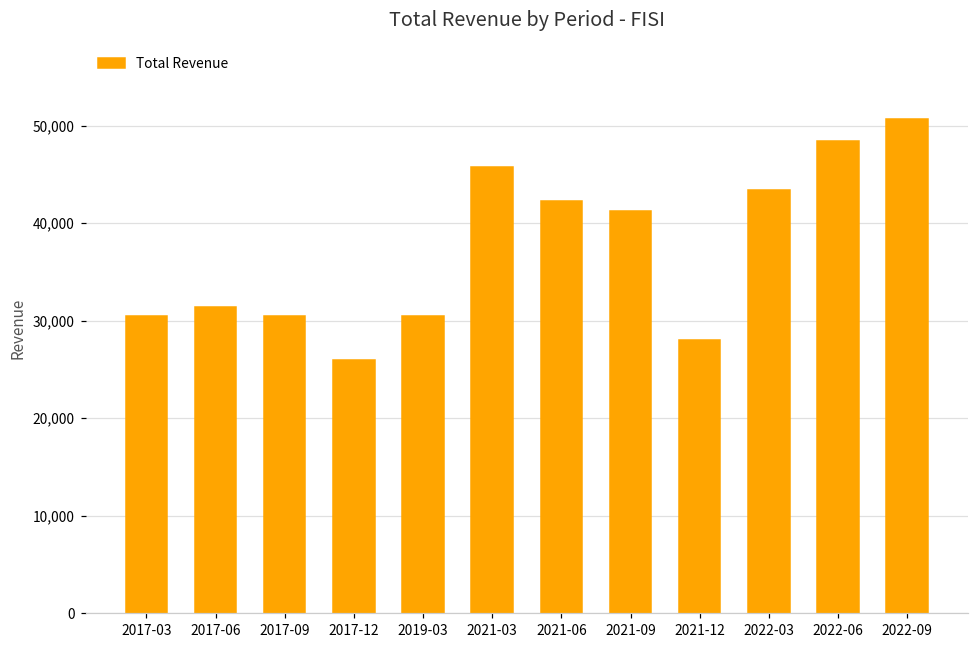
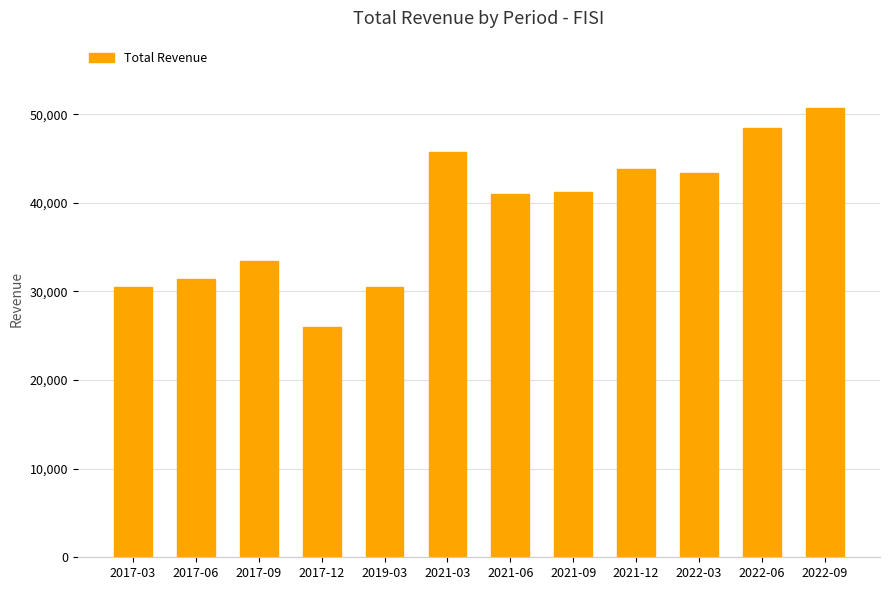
  {
    "2017-03": "31,000",
    "2017-06": "31,000",
-   "2017-09": "30,000",
+   "2017-09": "33,000",
    "2017-12": "26,000",
    "2019-03": "31,000",
    "2021-03": "46,000",
-   "2021-06": "42,000",
+   "2021-06": "41,000",
    "2021-09": "41,000",
-   "2021-12": "28,000",
+   "2021-12": "44,000",
    "2022-03": "43,000",
    "2022-06": "48,000",
    "2022-09": "51,000"
  }
